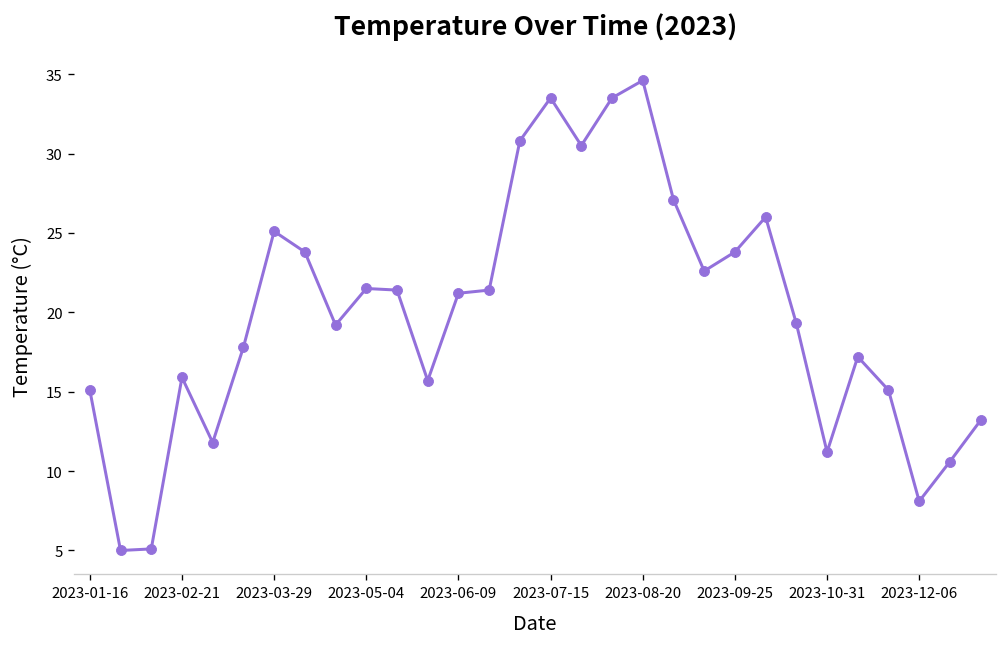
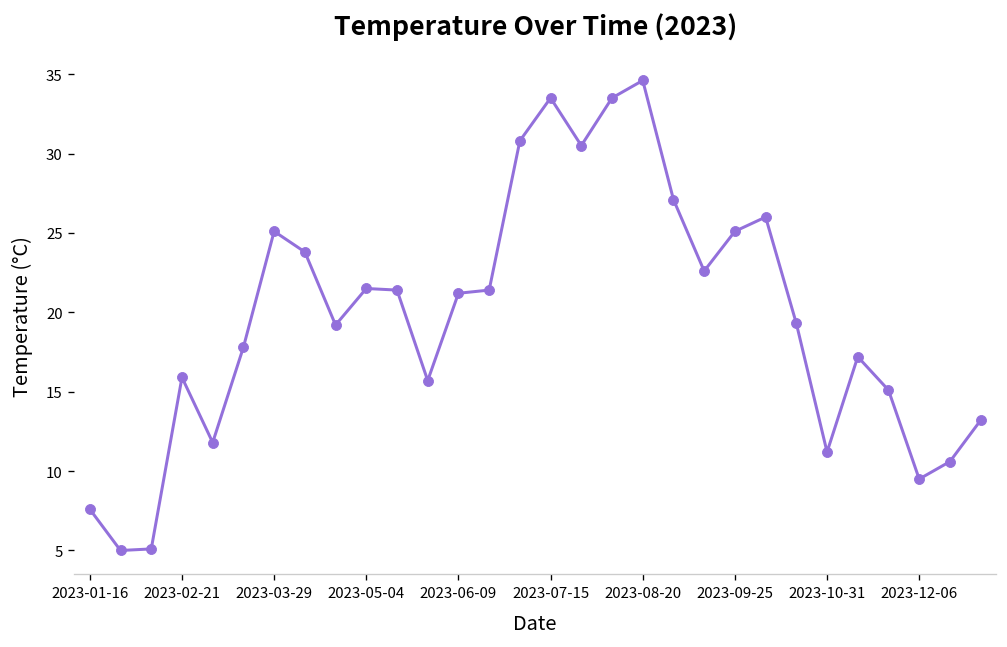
  {
-   "2023-01-16": 15.1,
+   "2023-01-16": 7.6,
    "2023-02-21": 15.9,
    "2023-03-29": 25.1,
    "2023-05-04": 21.5,
    "2023-06-09": 21.2,
    "2023-07-15": 33.5,
    "2023-08-20": 34.6,
-   "2023-09-25": 23.8,
+   "2023-09-25": 25.1,
    "2023-10-31": 11.2,
-   "2023-12-06": 8.1
+   "2023-12-06": 9.5
  }
